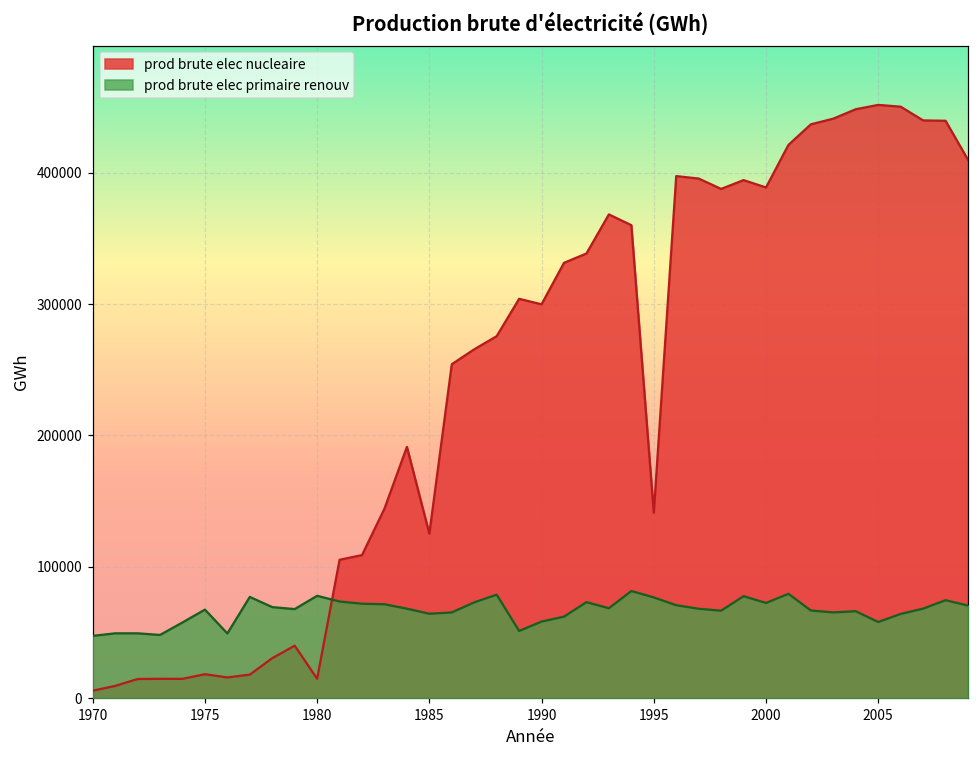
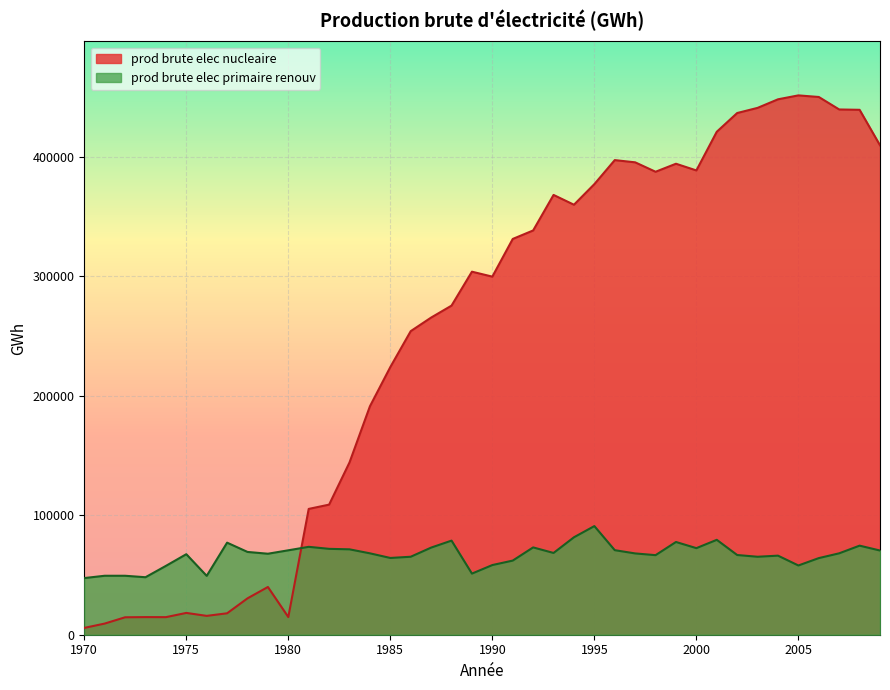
  {
    "prod brute elec nucleaire": {
      "1970": 6000,
      "1975": 18000,
      "1980": 15000,
-     "1985": 125000,
+     "1985": 224000,
      "1990": 300000,
-     "1995": 141000,
+     "1995": 377000,
      "2000": 389000,
      "2005": 452000
    },
    "prod brute elec primaire renouv": {
      "1970": 47000,
      "1975": 67000,
-     "1980": 78000,
+     "1980": 71000,
      "1985": 64000,
      "1990": 58000,
-     "1995": 77000,
+     "1995": 91000,
      "2000": 72000,
      "2005": 58000
    }
  }
